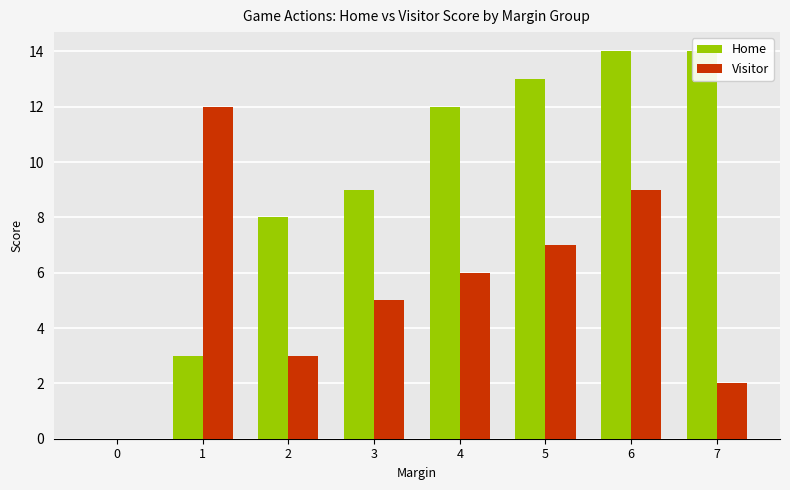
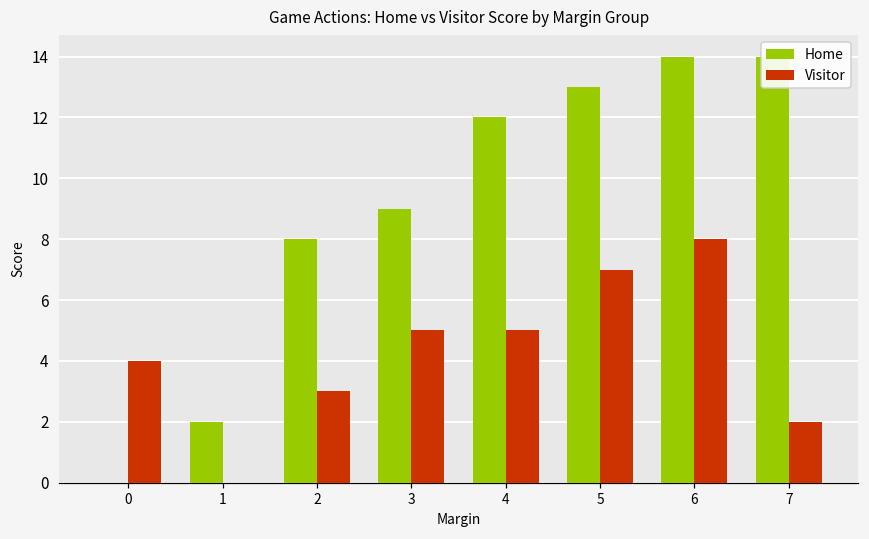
  {
    "Home": {
      "0": 0,
-     "1": 3,
+     "1": 2,
      "2": 8,
      "3": 9,
      "4": 12,
      "5": 13,
      "6": 14
    },
    "Visitor": {
-     "0": 0,
-     "1": 12,
+     "0": 4,
+     "1": 0,
      "2": 3,
      "3": 5,
-     "4": 6,
+     "4": 5,
      "5": 7,
-     "6": 9,
+     "6": 8,
      "7": 2
    }
  }
